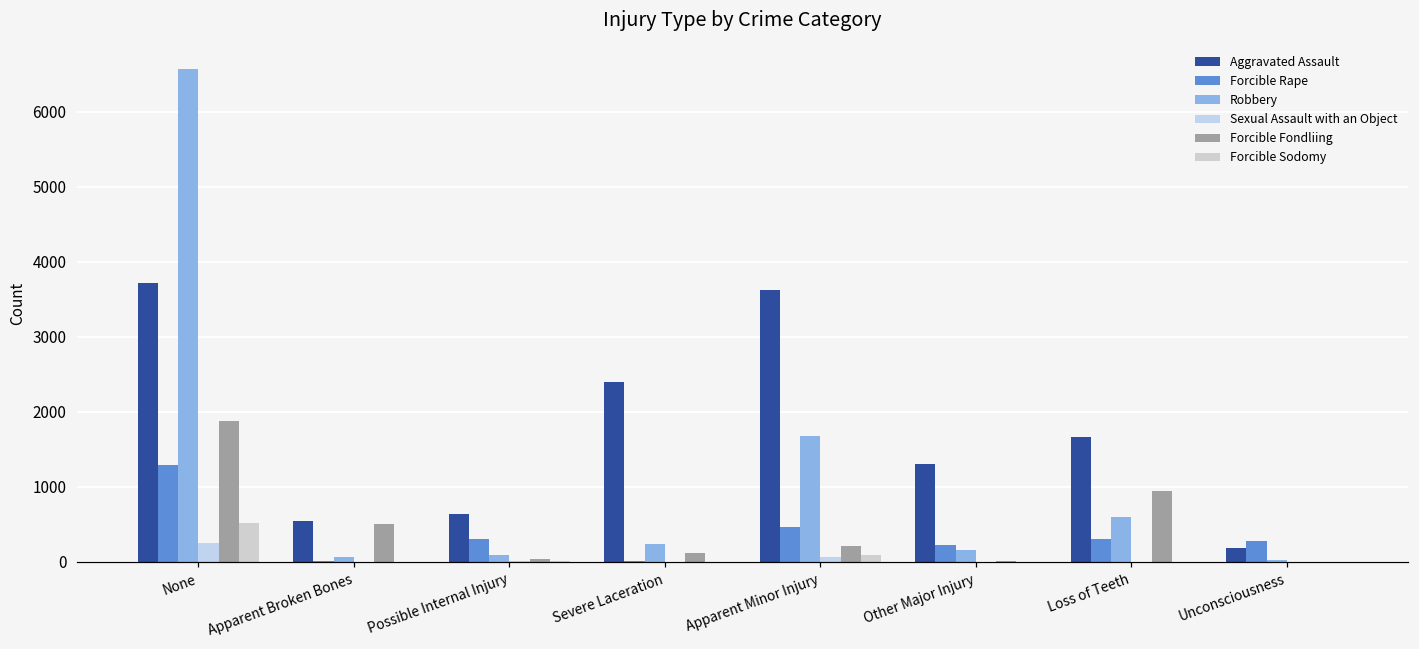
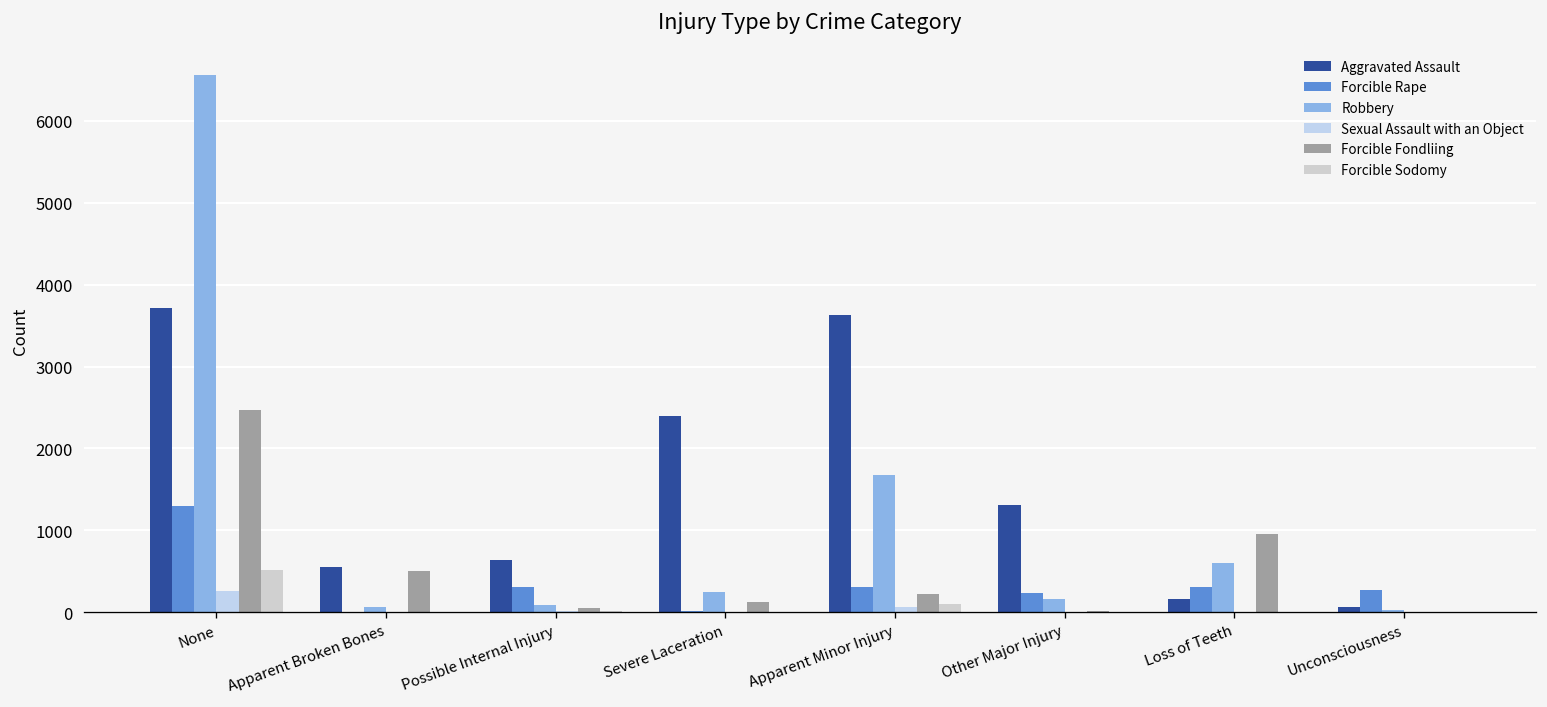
  {
    "Aggravated Assault": {
      "None": 3700,
      "Apparent Broken Bones": 500,
      "Possible Internal Injury": 600,
      "Severe Laceration": 2400,
      "Apparent Minor Injury": 3600,
      "Other Major Injury": 1300,
-     "Loss of Teeth": 1700,
-     "Unconsciousness": 200
+     "Loss of Teeth": 200,
+     "Unconsciousness": 100
    },
    "Forcible Rape": {
      "None": 1300,
      "Possible Internal Injury": 300,
-     "Apparent Minor Injury": 500,
+     "Apparent Minor Injury": 300,
      "Other Major Injury": 200,
      "Loss of Teeth": 300,
      "Unconsciousness": 300
    },
    "Robbery": {
      "None": 6600,
      "Apparent Broken Bones": 100,
      "Possible Internal Injury": 100,
      "Severe Laceration": 200,
      "Apparent Minor Injury": 1700,
      "Other Major Injury": 200,
      "Loss of Teeth": 600
    },
    "Forcible Fondliing": {
-     "None": 1900,
+     "None": 2500,
      "Apparent Broken Bones": 500,
      "Possible Internal Injury": 0,
      "Severe Laceration": 100,
      "Apparent Minor Injury": 200,
      "Loss of Teeth": 900,
      "Unconsciousness": 0
    }
  }
